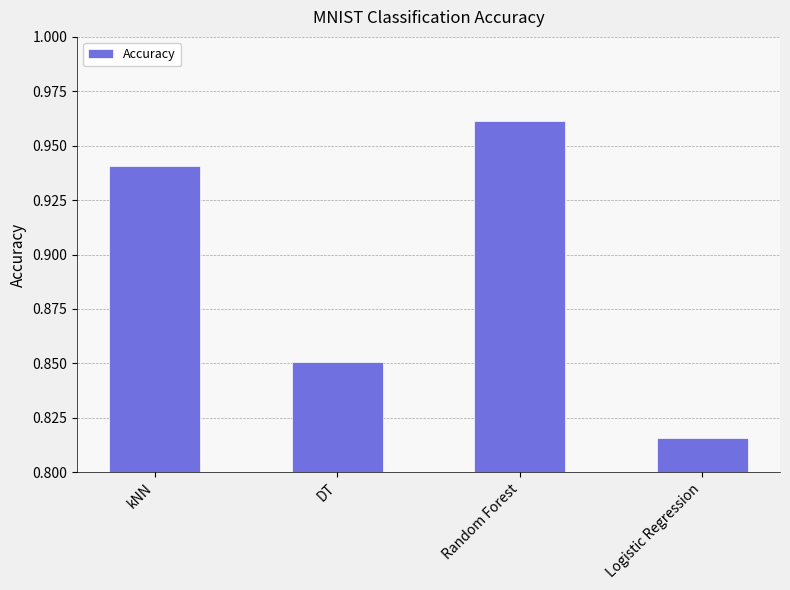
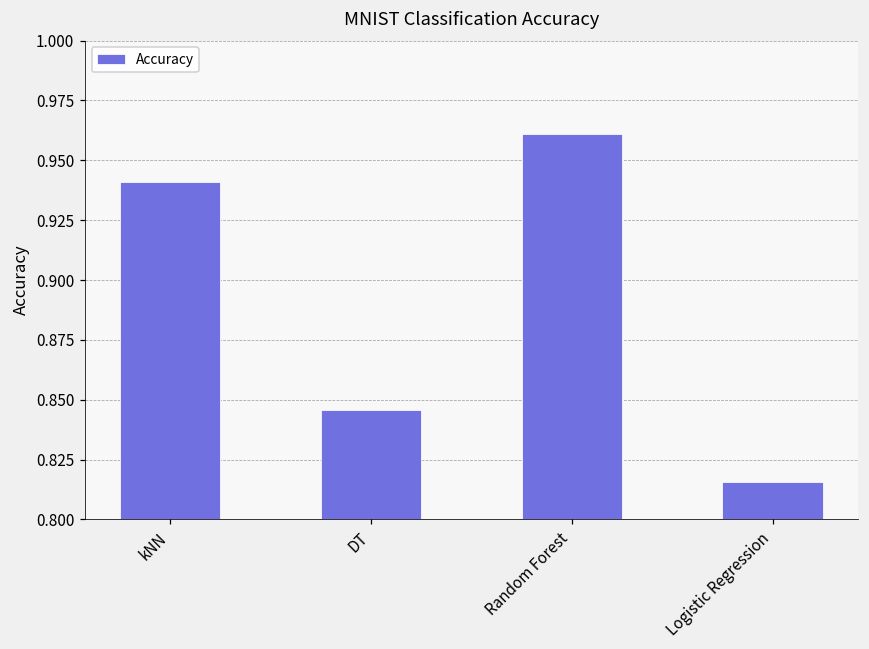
  {
    "kNN": 0.941,
-   "DT": 0.851,
+   "DT": 0.846,
    "Random Forest": 0.961,
    "Logistic Regression": 0.816
  }
